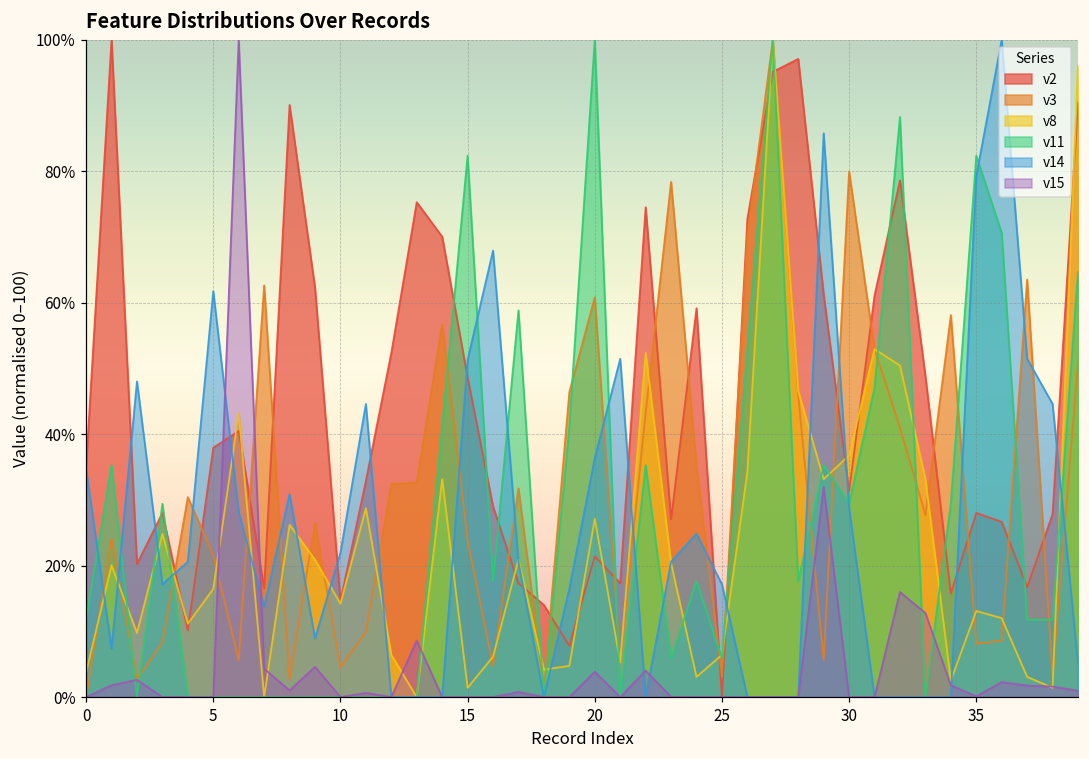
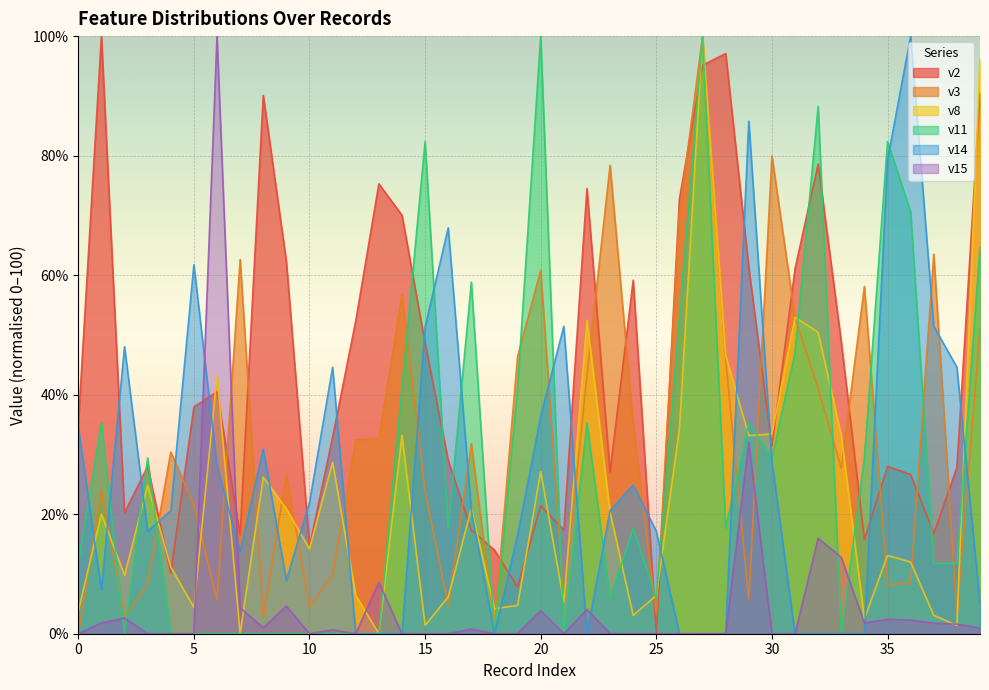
  {
    "v8": {
      "0": "4%",
-     "5": "16%",
+     "5": "4%",
      "15": "1%",
      "20": "27%",
      "25": "6%",
-     "30": "37%",
+     "30": "33%",
      "35": "13%"
    },
    "v11": {
      "0": "12%",
      "15": "82%",
      "20": "100%",
      "25": "6%",
      "30": "29%",
      "35": "82%"
    },
    "v14": {
      "5": "62%",
      "10": "22%",
      "15": "51%",
      "20": "36%",
      "25": "17%",
      "30": "29%",
      "35": "79%"
    },
    "v15": {
      "15": "0%",
      "20": "4%",
      "30": "0%",
-     "35": "0%"
+     "35": "2%"
    }
  }
